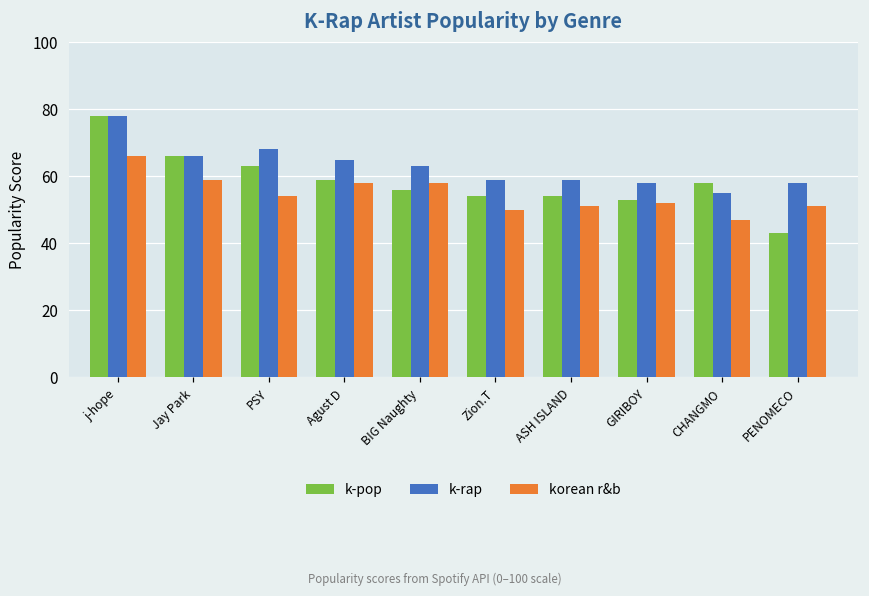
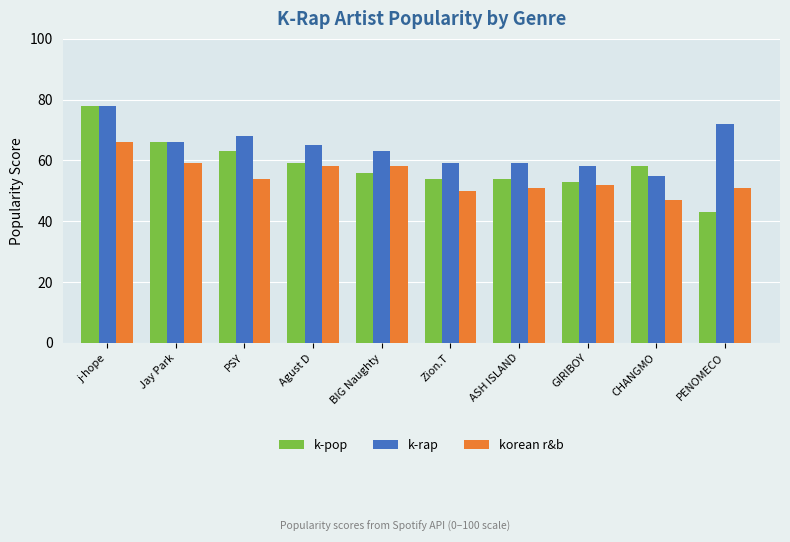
  {
    "k-pop": {
      "j-hope": 78,
      "Jay Park": 66,
      "PSY": 63,
      "Agust D": 59,
      "BIG Naughty": 56,
      "Zion.T": 54,
      "ASH ISLAND": 54,
      "GIRIBOY": 53,
      "CHANGMO": 58,
      "PENOMECO": 43
    },
    "k-rap": {
      "j-hope": 78,
      "Jay Park": 66,
      "PSY": 68,
      "Agust D": 65,
      "BIG Naughty": 63,
      "Zion.T": 59,
      "ASH ISLAND": 59,
      "GIRIBOY": 58,
      "CHANGMO": 55,
-     "PENOMECO": 58
+     "PENOMECO": 72
    },
    "korean r&b": {
      "j-hope": 66,
      "Jay Park": 59,
      "PSY": 54,
      "Agust D": 58,
      "BIG Naughty": 58,
      "Zion.T": 50,
      "ASH ISLAND": 51,
      "GIRIBOY": 52,
      "CHANGMO": 47,
      "PENOMECO": 51
    }
  }
